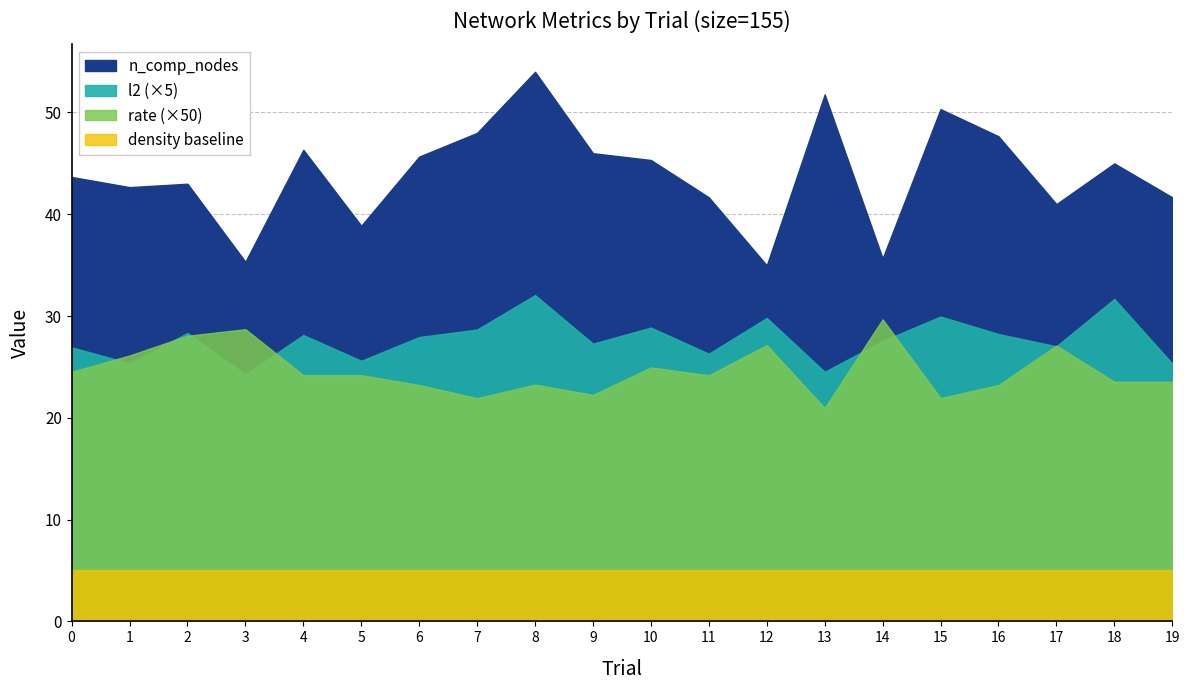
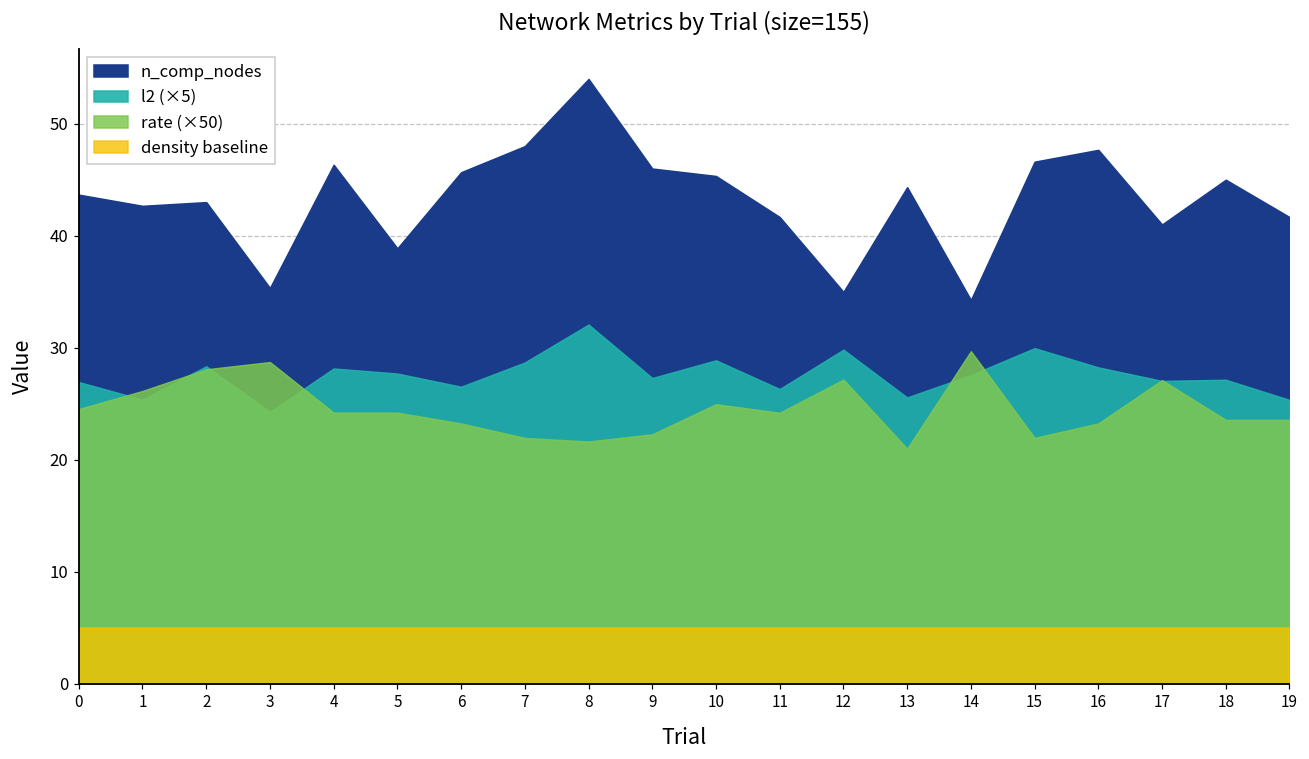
  {
    "n_comp_nodes": {
      "0": 43.7,
      "1": 42.7,
      "2": 43.0,
      "3": 35.3,
      "4": 46.3,
      "5": 38.9,
      "6": 45.7,
      "7": 48.0,
      "8": 54.0,
      "9": 46.0,
      "10": 45.3,
      "11": 41.7,
      "12": 35.0,
-     "13": 51.8,
-     "14": 35.7,
-     "15": 50.3,
+     "13": 44.3,
+     "14": 34.3,
+     "15": 46.6,
      "16": 47.7,
      "17": 41.0,
      "18": 45.0,
      "19": 41.7
    },
    "l2 (×5)": {
      "0": 26.9,
      "1": 25.4,
      "2": 28.3,
      "3": 24.3,
      "4": 28.1,
-     "5": 25.6,
-     "6": 27.9,
+     "5": 27.7,
+     "6": 26.5,
      "7": 28.7,
      "8": 32.1,
      "9": 27.3,
      "10": 28.9,
      "11": 26.3,
      "12": 29.8,
-     "13": 24.5,
+     "13": 25.5,
      "14": 27.5,
      "15": 30.0,
      "16": 28.2,
-     "18": 31.7,
+     "18": 27.1,
      "19": 25.3
    },
    "rate (×50)": {
      "0": 24.5,
      "1": 26.1,
      "2": 28.1,
      "3": 28.7,
      "4": 24.2,
      "5": 24.2,
      "6": 23.2,
      "7": 21.9,
-     "8": 23.3,
+     "8": 21.6,
      "9": 22.3,
      "10": 24.9,
      "11": 24.2,
      "12": 27.1,
      "13": 21.0,
      "14": 29.7,
      "15": 21.9,
      "16": 23.2,
      "18": 23.5,
      "19": 23.5
    },
    "density baseline": {
      "0": 5.0,
      "1": 5.0,
      "2": 5.0,
      "3": 5.0,
      "4": 5.0,
      "5": 5.0,
      "6": 5.0,
      "7": 5.0,
      "8": 5.0,
      "9": 5.0,
      "10": 5.0,
      "11": 5.0,
      "12": 5.0,
      "13": 5.0,
      "14": 5.0,
      "15": 5.0,
      "16": 5.0,
      "17": 5.0,
      "18": 5.0,
      "19": 5.0
    }
  }
